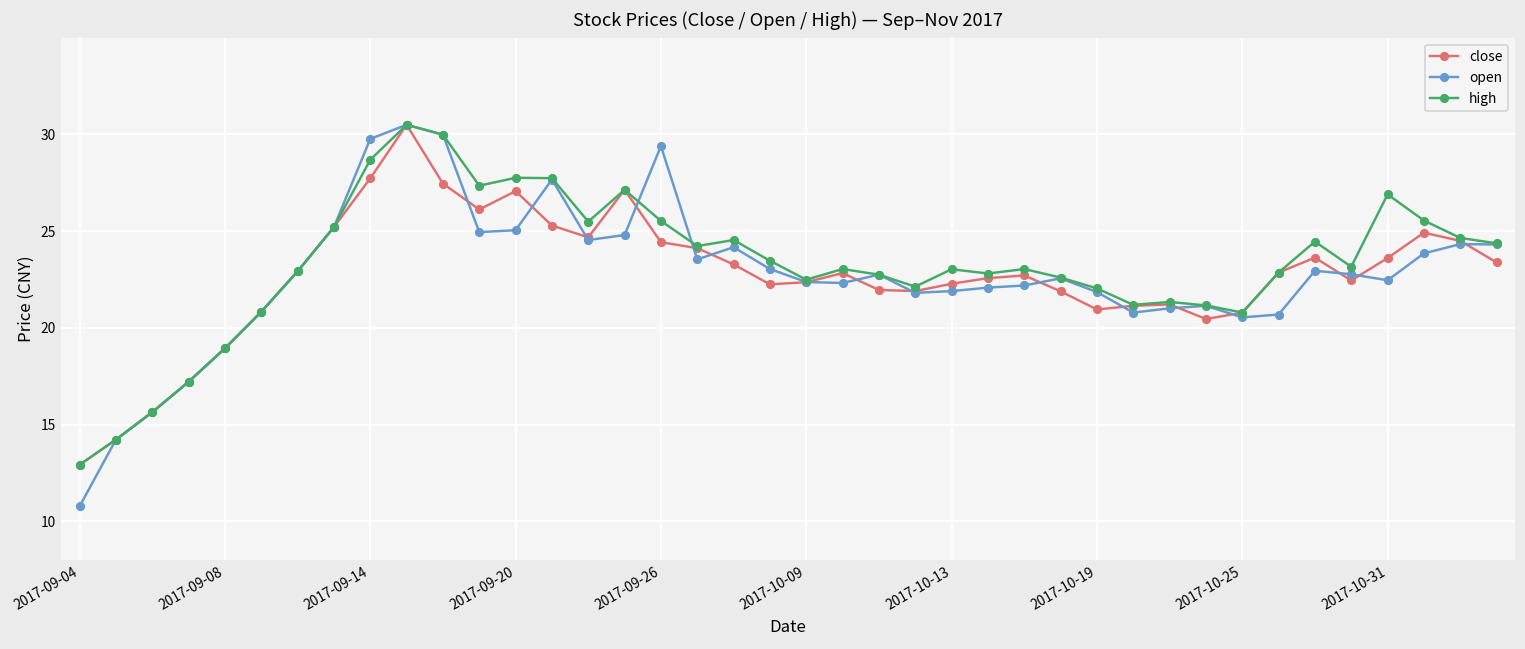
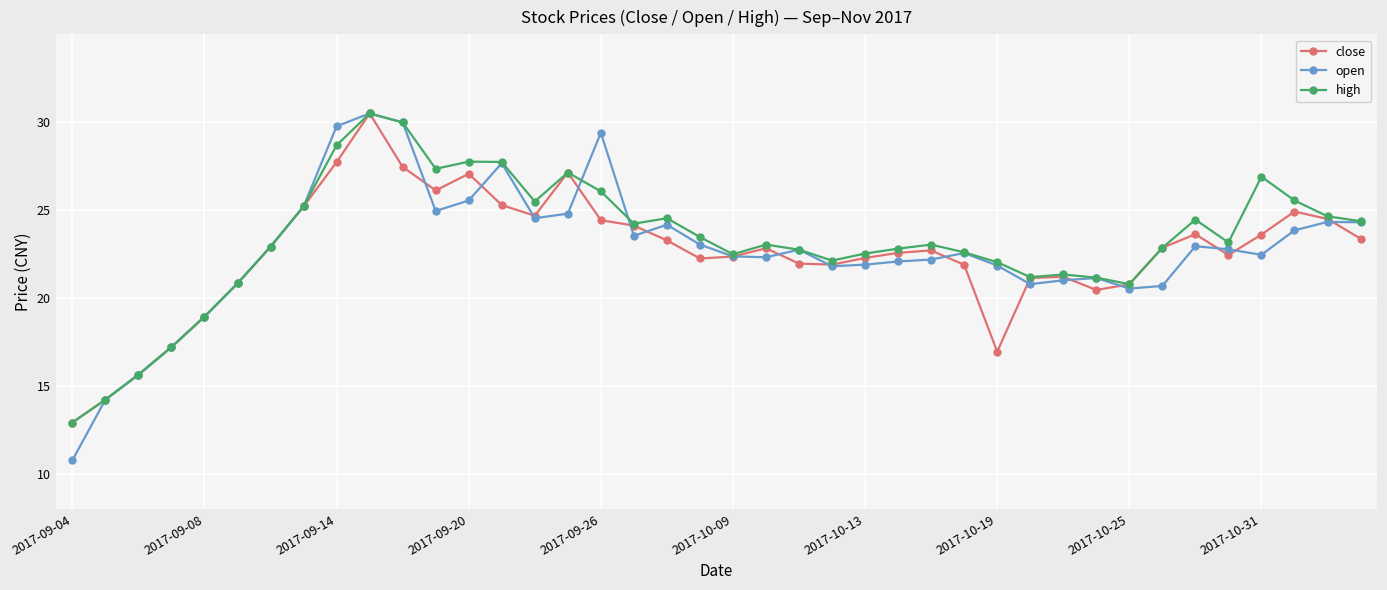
  {
    "close": {
      "2017-09-14": 27.7,
      "2017-09-20": 27.1,
      "2017-09-26": 24.4,
      "2017-10-13": 22.3,
-     "2017-10-19": 21.0,
+     "2017-10-19": 17.0,
      "2017-10-31": 23.6
    },
    "open": {
      "2017-09-04": 10.8,
      "2017-09-14": 29.8,
-     "2017-09-20": 25.1,
+     "2017-09-20": 25.6,
      "2017-09-26": 29.4,
      "2017-10-13": 21.9,
      "2017-10-19": 21.9,
      "2017-10-25": 20.5,
      "2017-10-31": 22.5
    },
    "high": {
      "2017-09-14": 28.7,
      "2017-09-20": 27.8,
-     "2017-09-26": 25.5,
-     "2017-10-13": 23.0,
+     "2017-09-26": 26.1,
+     "2017-10-13": 22.5,
      "2017-10-19": 22.0,
      "2017-10-31": 26.9
    }
  }
